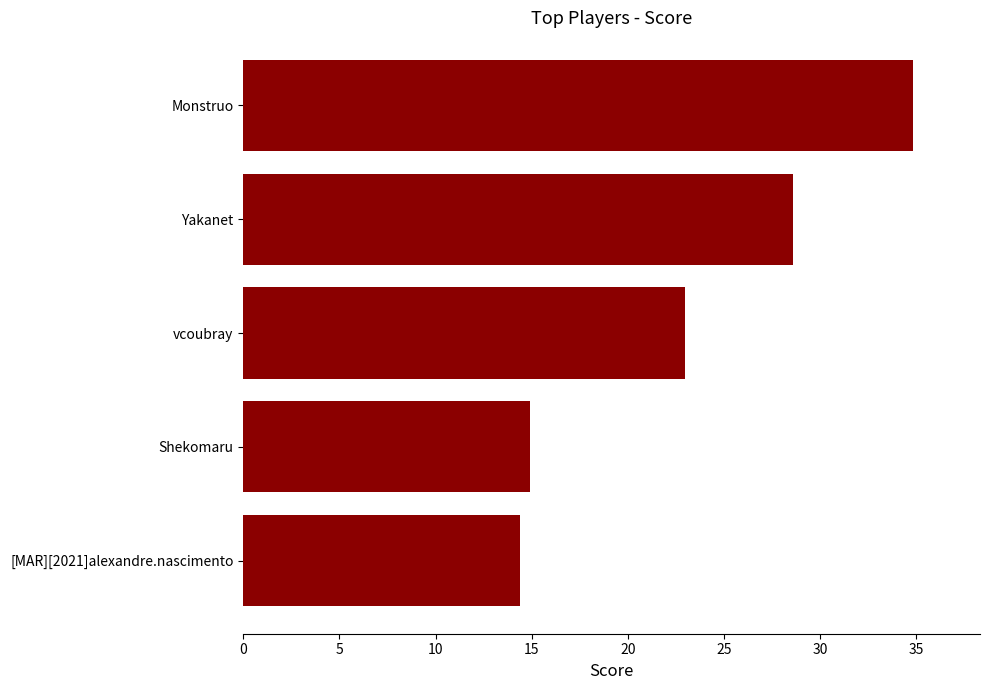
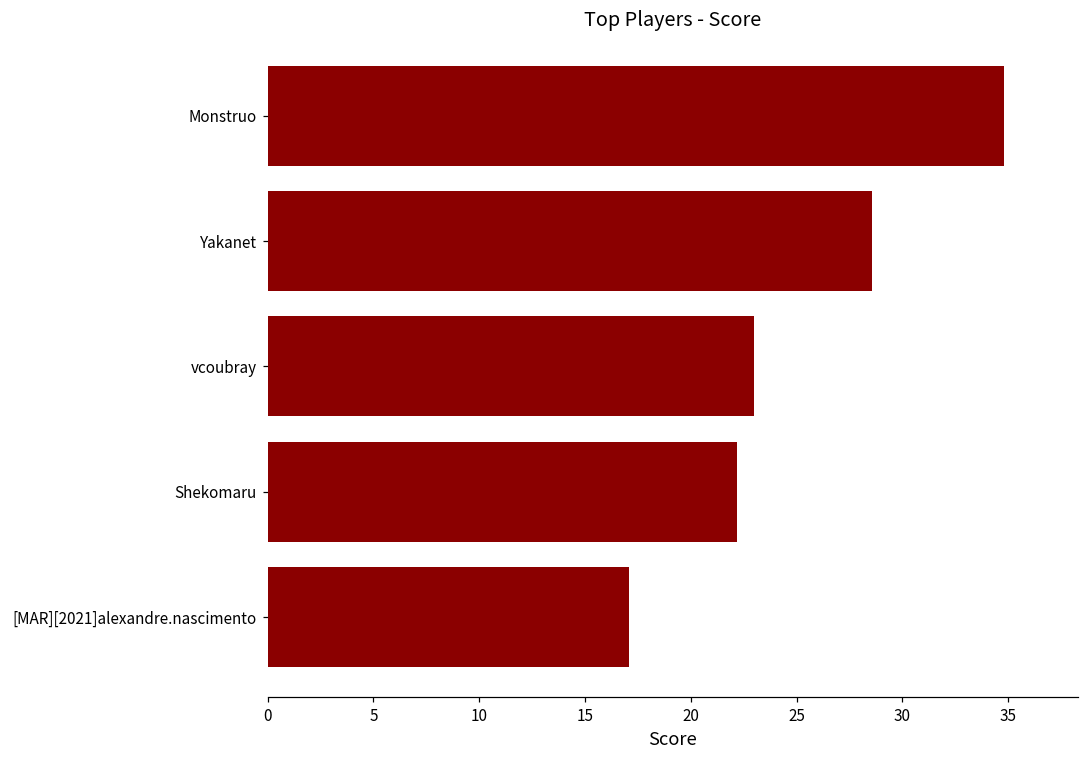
  {
    "Monstruo": 34.8,
    "Yakanet": 28.6,
    "vcoubray": 23.0,
-   "Shekomaru": 14.9,
-   "[MAR][2021]alexandre.nascimento": 14.4
+   "Shekomaru": 22.2,
+   "[MAR][2021]alexandre.nascimento": 17.1
  }
